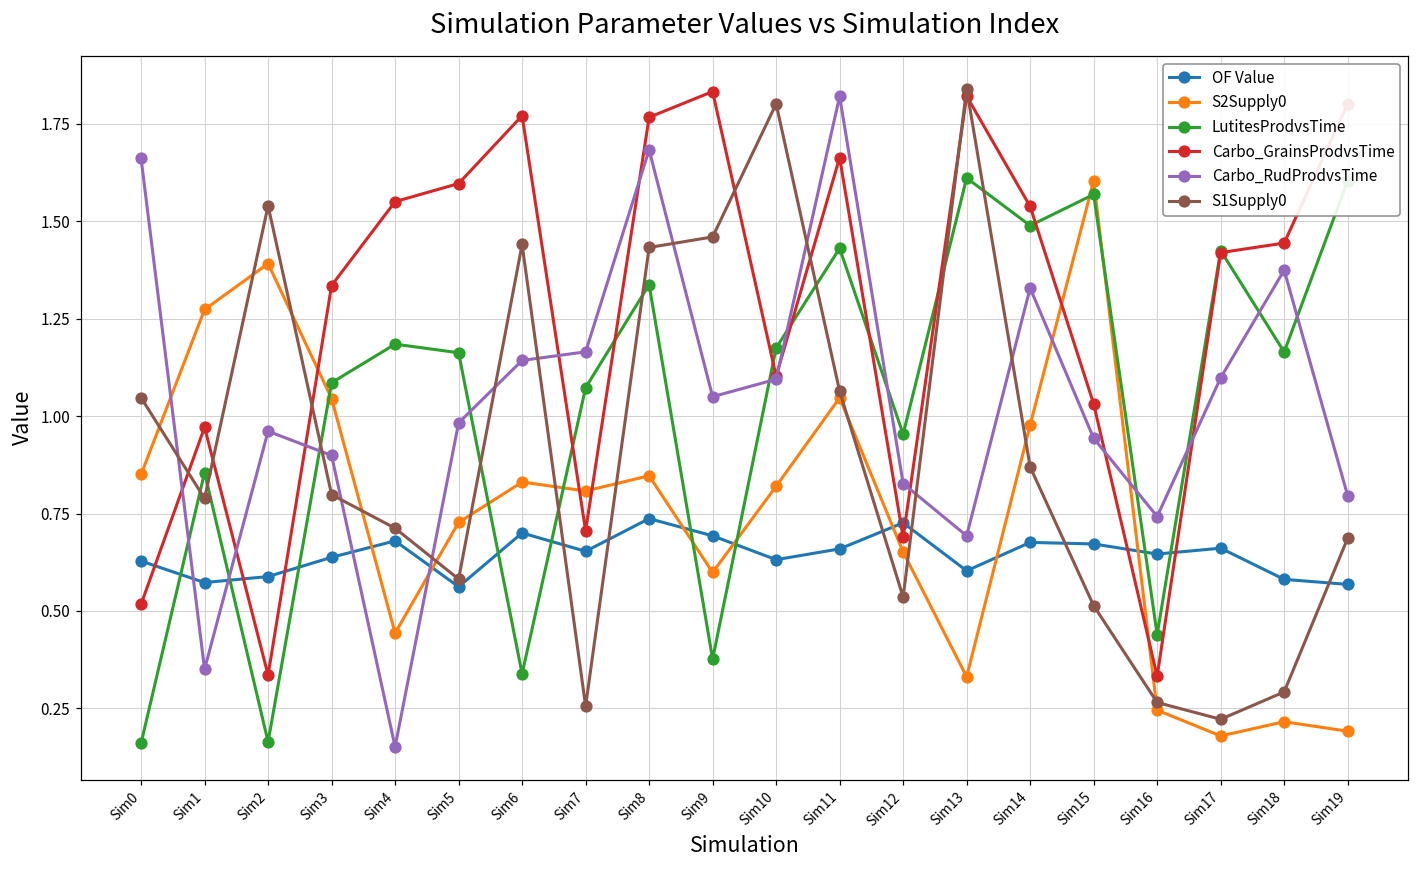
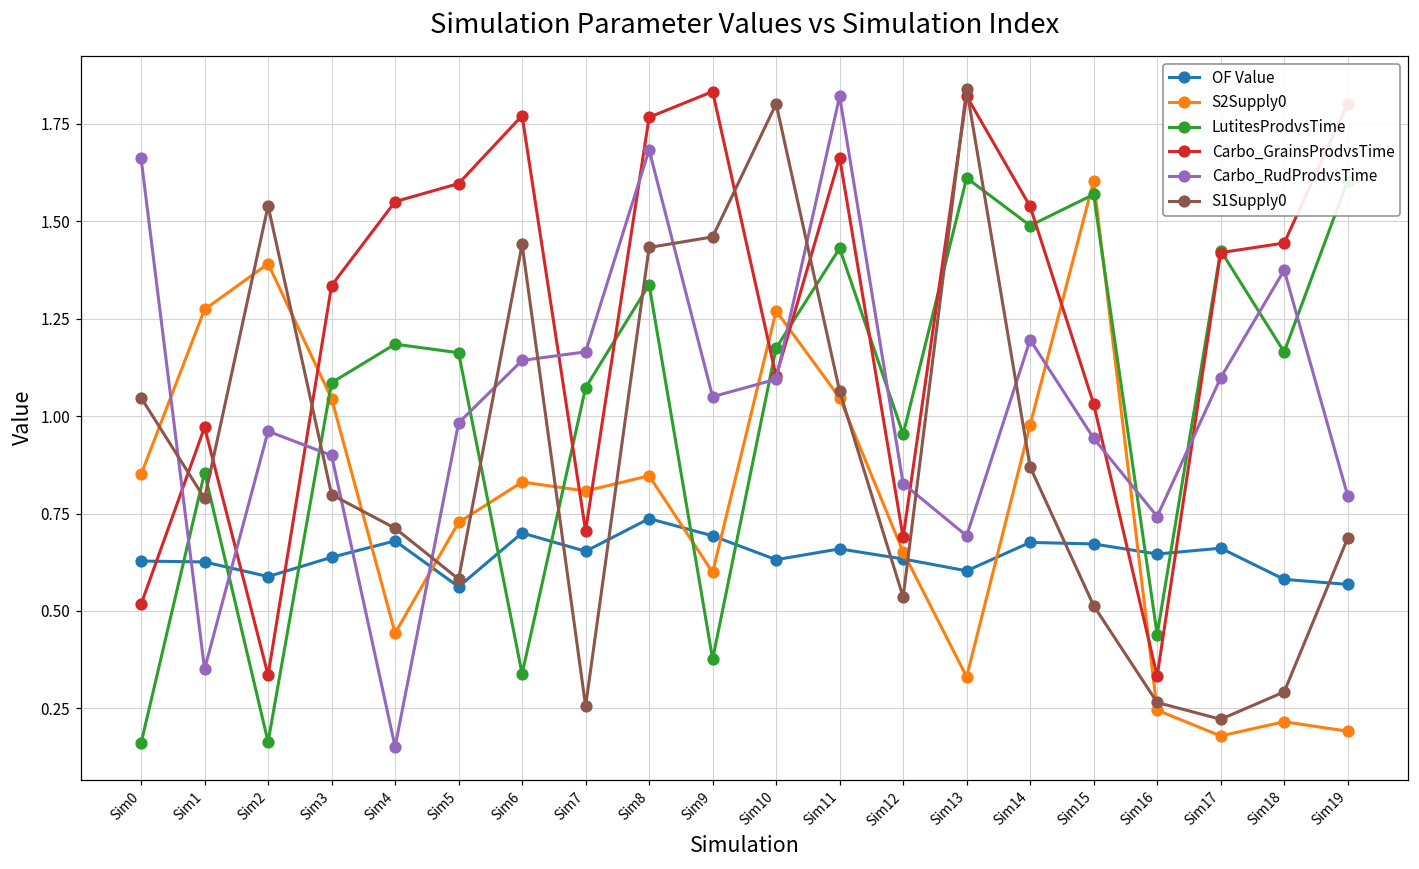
  {
    "OF Value": {
      "Sim0": 0.63,
-     "Sim1": 0.57,
+     "Sim1": 0.63,
      "Sim2": 0.59,
      "Sim3": 0.64,
      "Sim4": 0.68,
      "Sim5": 0.56,
      "Sim6": 0.70,
      "Sim7": 0.65,
      "Sim8": 0.74,
      "Sim9": 0.69,
      "Sim10": 0.63,
      "Sim11": 0.66,
-     "Sim12": 0.73,
+     "Sim12": 0.63,
      "Sim13": 0.60,
      "Sim14": 0.68,
      "Sim15": 0.67,
      "Sim16": 0.65,
      "Sim17": 0.66,
      "Sim18": 0.58,
      "Sim19": 0.57
    },
    "S2Supply0": {
      "Sim0": 0.85,
      "Sim1": 1.27,
      "Sim2": 1.39,
      "Sim3": 1.05,
      "Sim4": 0.44,
      "Sim5": 0.73,
      "Sim6": 0.83,
      "Sim7": 0.81,
      "Sim8": 0.85,
      "Sim9": 0.60,
-     "Sim10": 0.82,
+     "Sim10": 1.27,
      "Sim11": 1.05,
      "Sim12": 0.65,
      "Sim13": 0.33,
      "Sim14": 0.98,
      "Sim15": 1.60,
      "Sim16": 0.25,
      "Sim17": 0.18,
      "Sim18": 0.22,
      "Sim19": 0.19
    },
    "LutitesProdvsTime": {
      "Sim0": 0.16,
      "Sim1": 0.86,
      "Sim2": 0.16,
      "Sim3": 1.09,
      "Sim4": 1.18,
      "Sim5": 1.16,
      "Sim6": 0.34,
      "Sim7": 1.07,
      "Sim8": 1.34,
      "Sim9": 0.38,
      "Sim10": 1.17,
      "Sim11": 1.43,
      "Sim12": 0.95,
      "Sim13": 1.61,
      "Sim14": 1.49,
      "Sim15": 1.57,
      "Sim16": 0.44,
      "Sim18": 1.16
    },
    "Carbo_GrainsProdvsTime": {
      "Sim0": 0.52,
      "Sim1": 0.97,
      "Sim2": 0.34,
      "Sim3": 1.34,
      "Sim4": 1.55,
      "Sim5": 1.60,
      "Sim6": 1.77,
      "Sim7": 0.71,
      "Sim8": 1.77,
      "Sim9": 1.83,
      "Sim10": 1.10,
      "Sim11": 1.66,
      "Sim12": 0.69,
      "Sim13": 1.82,
      "Sim14": 1.54,
      "Sim15": 1.03,
      "Sim16": 0.33,
      "Sim18": 1.44
    },
    "Carbo_RudProdvsTime": {
      "Sim0": 1.66,
      "Sim1": 0.35,
      "Sim2": 0.96,
      "Sim3": 0.90,
      "Sim4": 0.15,
      "Sim5": 0.98,
      "Sim6": 1.14,
      "Sim7": 1.16,
      "Sim8": 1.68,
      "Sim9": 1.05,
      "Sim10": 1.09,
      "Sim11": 1.82,
      "Sim12": 0.83,
      "Sim13": 0.69,
-     "Sim14": 1.33,
+     "Sim14": 1.20,
      "Sim15": 0.94,
      "Sim16": 0.74,
      "Sim17": 1.10,
      "Sim18": 1.37,
      "Sim19": 0.80
    },
    "S1Supply0": {
      "Sim0": 1.05,
      "Sim1": 0.79,
      "Sim2": 1.54,
      "Sim3": 0.80,
      "Sim4": 0.71,
      "Sim5": 0.58,
      "Sim6": 1.44,
      "Sim7": 0.26,
      "Sim8": 1.43,
      "Sim9": 1.46,
      "Sim10": 1.80,
      "Sim11": 1.06,
      "Sim12": 0.54,
      "Sim13": 1.84,
      "Sim14": 0.87,
      "Sim15": 0.51,
      "Sim16": 0.27,
      "Sim17": 0.22,
      "Sim18": 0.29,
      "Sim19": 0.69
    }
  }
